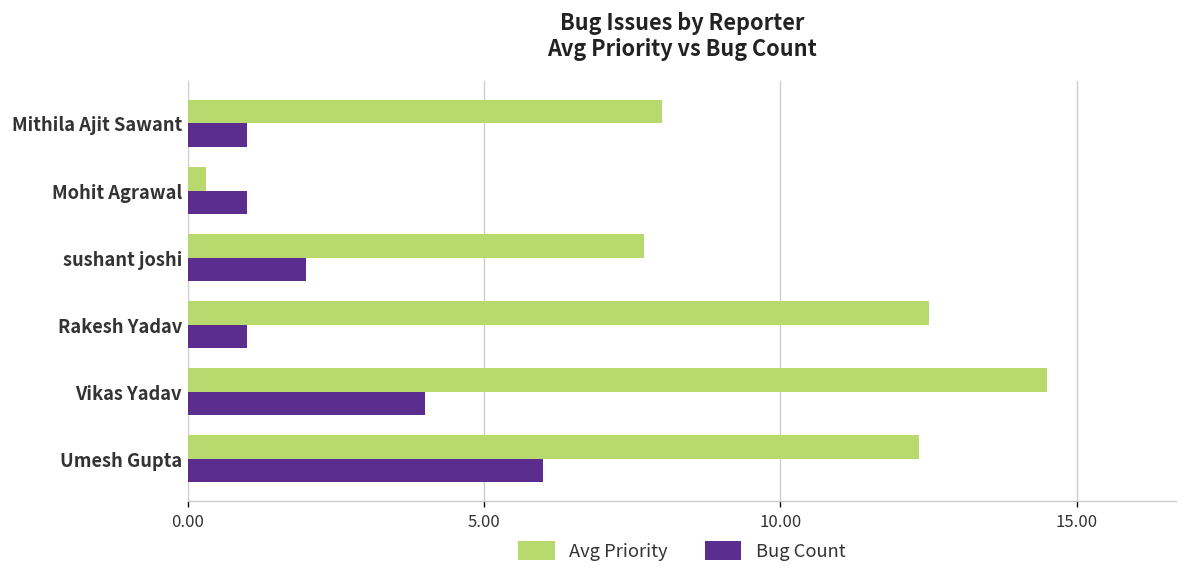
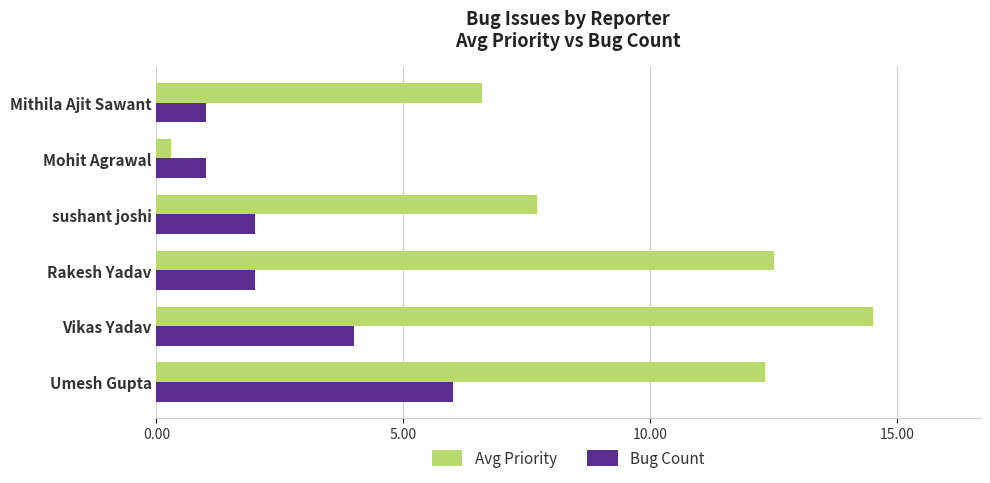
  {
    "Avg Priority": {
-     "Mithila Ajit Sawant": 8.0,
+     "Mithila Ajit Sawant": 6.6,
      "Mohit Agrawal": 0.3,
      "sushant joshi": 7.7,
      "Rakesh Yadav": 12.5,
      "Vikas Yadav": 14.5,
      "Umesh Gupta": 12.3
    },
    "Bug Count": {
      "Mithila Ajit Sawant": 1,
      "Mohit Agrawal": 1,
      "sushant joshi": 2,
-     "Rakesh Yadav": 1,
+     "Rakesh Yadav": 2,
      "Vikas Yadav": 4,
      "Umesh Gupta": 6
    }
  }
